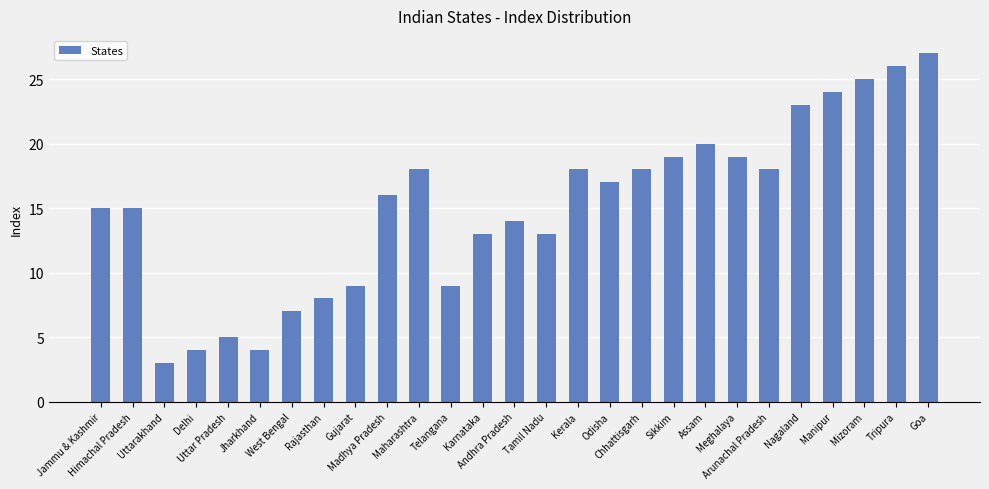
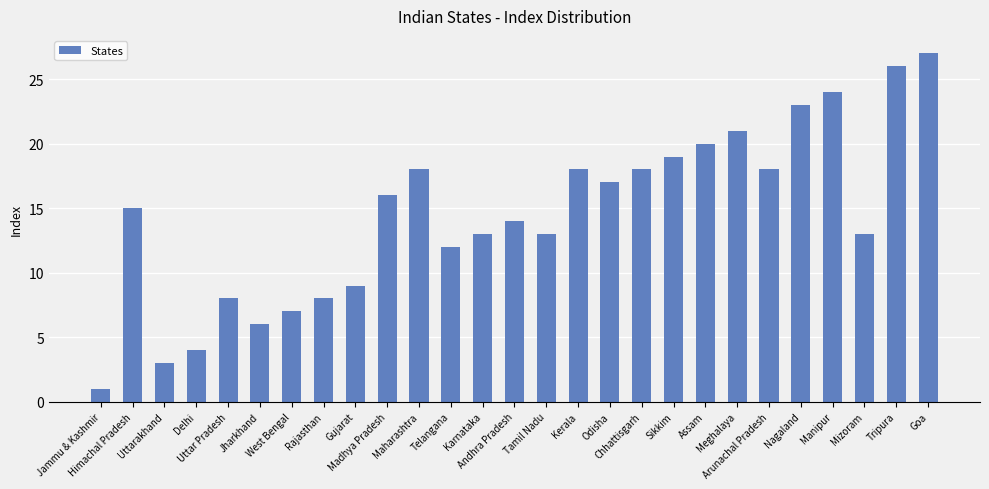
  {
-   "Jammu & Kashmir": 15,
+   "Jammu & Kashmir": 1,
    "Himachal Pradesh": 15,
    "Uttarakhand": 3,
    "Delhi": 4,
-   "Uttar Pradesh": 5,
-   "Jharkhand": 4,
+   "Uttar Pradesh": 8,
+   "Jharkhand": 6,
    "West Bengal": 7,
    "Rajasthan": 8,
    "Gujarat": 9,
    "Madhya Pradesh": 16,
    "Maharashtra": 18,
-   "Telangana": 9,
+   "Telangana": 12,
    "Karnataka": 13,
    "Andhra Pradesh": 14,
    "Tamil Nadu": 13,
    "Kerala": 18,
    "Odisha": 17,
    "Chhattisgarh": 18,
    "Sikkim": 19,
    "Assam": 20,
-   "Meghalaya": 19,
+   "Meghalaya": 21,
    "Arunachal Pradesh": 18,
    "Nagaland": 23,
    "Manipur": 24,
-   "Mizoram": 25,
+   "Mizoram": 13,
    "Tripura": 26,
    "Goa": 27
  }
